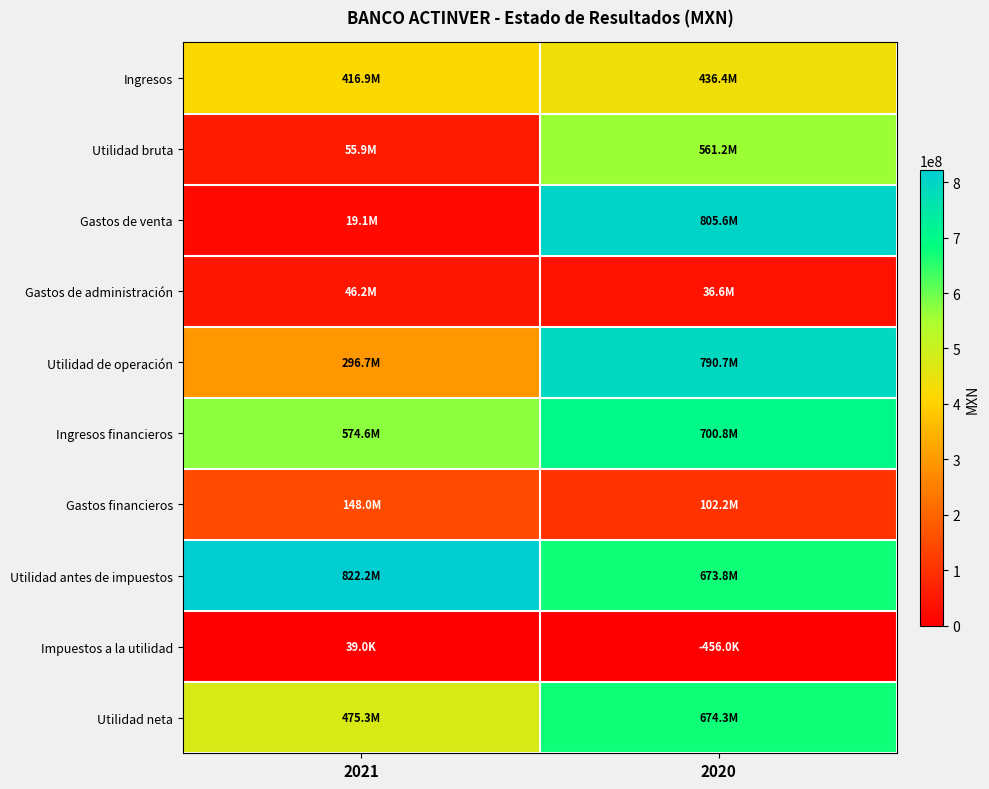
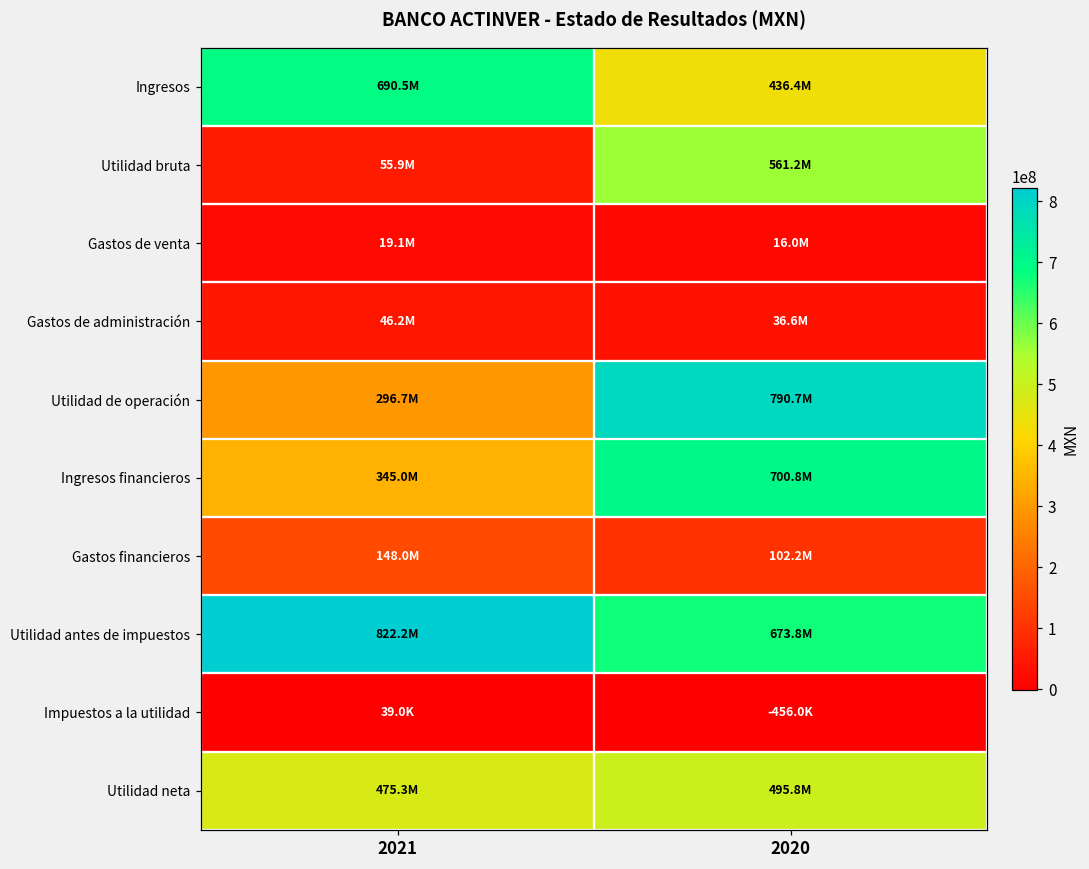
  {
    "Ingresos": {
-     "2021": "416.9M",
+     "2021": "690.5M",
      "2020": "436.4M"
    },
    "Utilidad bruta": {
      "2021": "55.9M",
      "2020": "561.2M"
    },
    "Gastos de venta": {
      "2021": "19.1M",
-     "2020": "805.6M"
+     "2020": "16.0M"
    },
    "Gastos de administración": {
      "2021": "46.2M",
      "2020": "36.6M"
    },
    "Utilidad de operación": {
      "2021": "296.7M",
      "2020": "790.7M"
    },
    "Ingresos financieros": {
-     "2021": "574.6M",
+     "2021": "345.0M",
      "2020": "700.8M"
    },
    "Gastos financieros": {
      "2021": "148.0M",
      "2020": "102.2M"
    },
    "Utilidad antes de impuestos": {
      "2021": "822.2M",
      "2020": "673.8M"
    },
    "Impuestos a la utilidad": {
      "2021": "39.0K",
      "2020": "-456.0K"
    },
    "Utilidad neta": {
      "2021": "475.3M",
-     "2020": "674.3M"
+     "2020": "495.8M"
    }
  }
